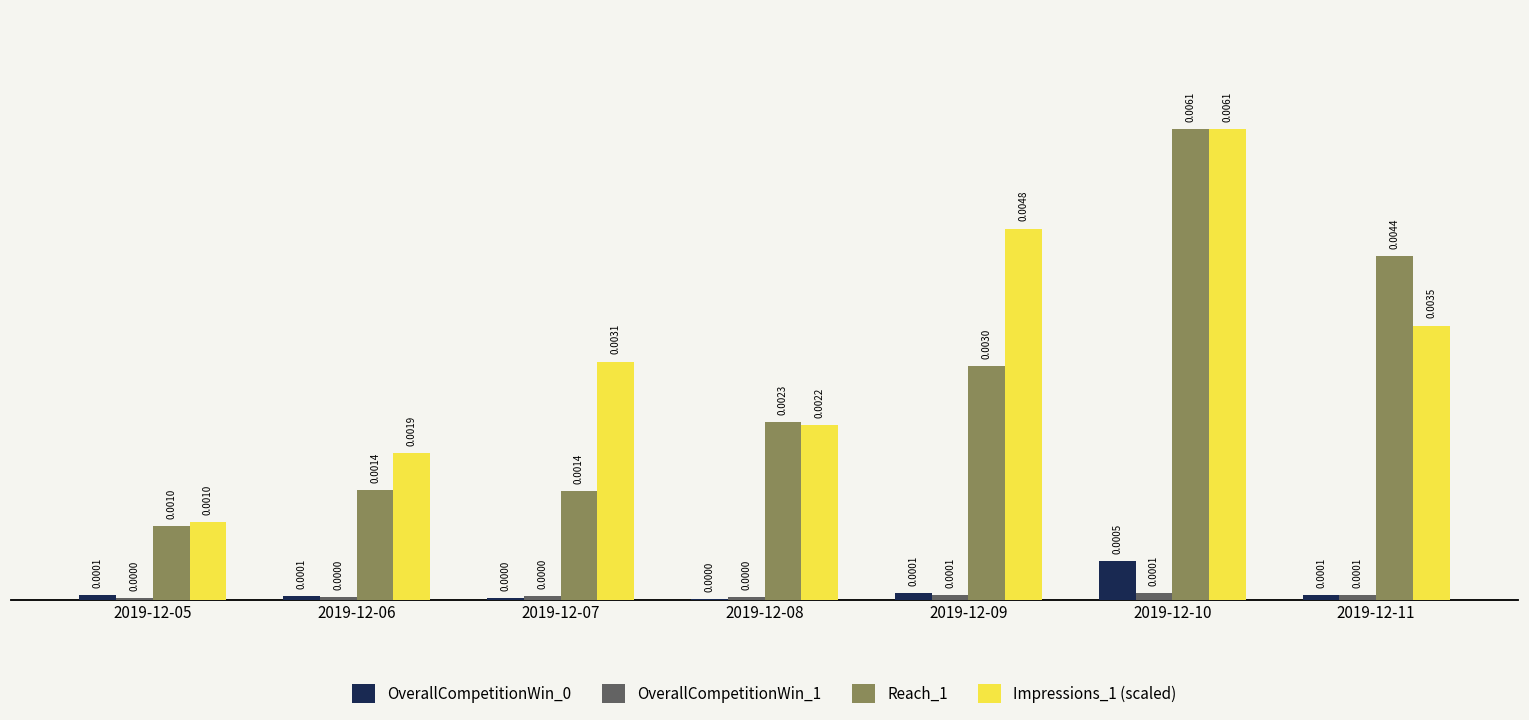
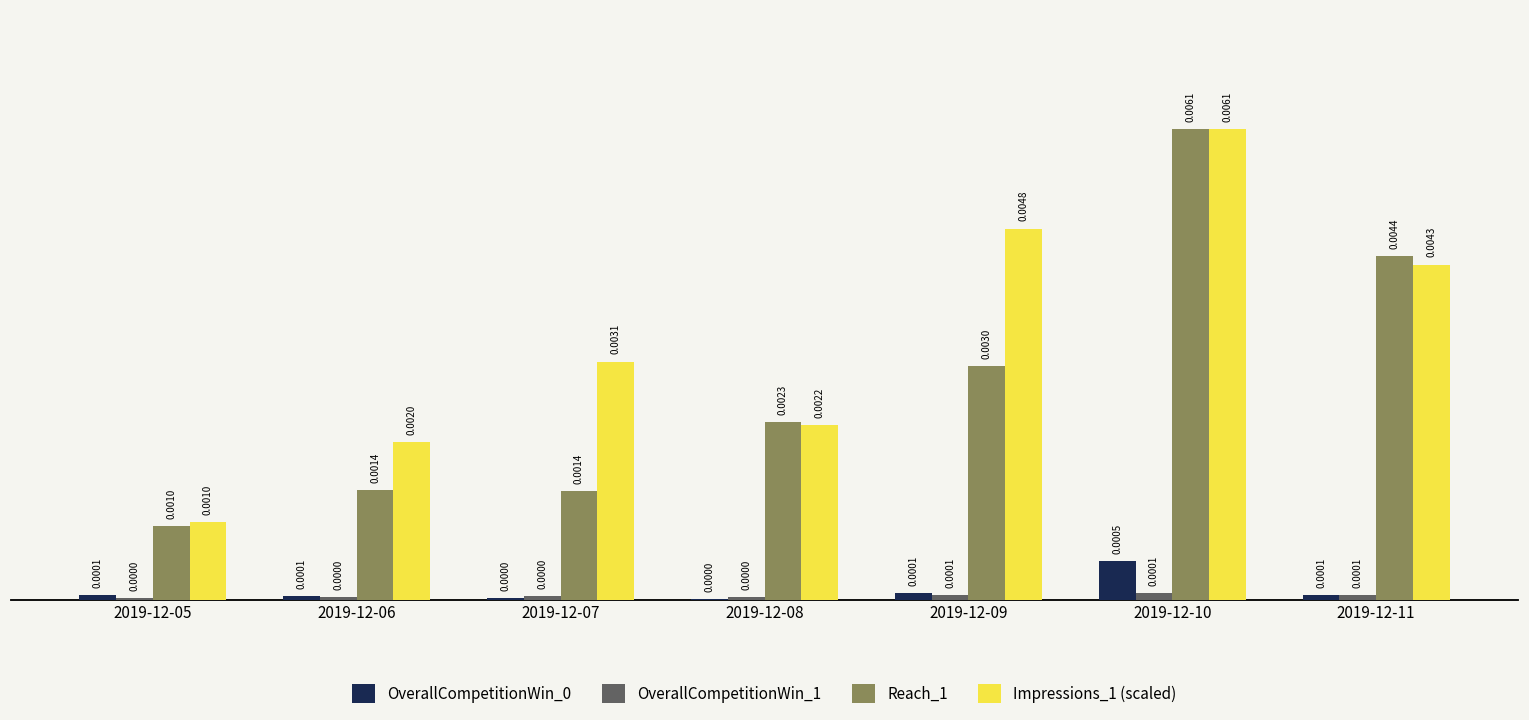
  {
    "OverallCompetitionWin_0": {
      "2019-12-05": 0.0001,
      "2019-12-06": 0.0001,
      "2019-12-07": 0.0000,
      "2019-12-08": 0.0000,
      "2019-12-09": 0.0001,
      "2019-12-10": 0.0005,
      "2019-12-11": 0.0001
    },
    "Impressions_1 (scaled)": {
      "2019-12-05": 0.0010,
-     "2019-12-06": 0.0019,
+     "2019-12-06": 0.0020,
      "2019-12-07": 0.0031,
      "2019-12-08": 0.0022,
      "2019-12-09": 0.0048,
      "2019-12-10": 0.0061,
-     "2019-12-11": 0.0035
+     "2019-12-11": 0.0043
    }
  }
